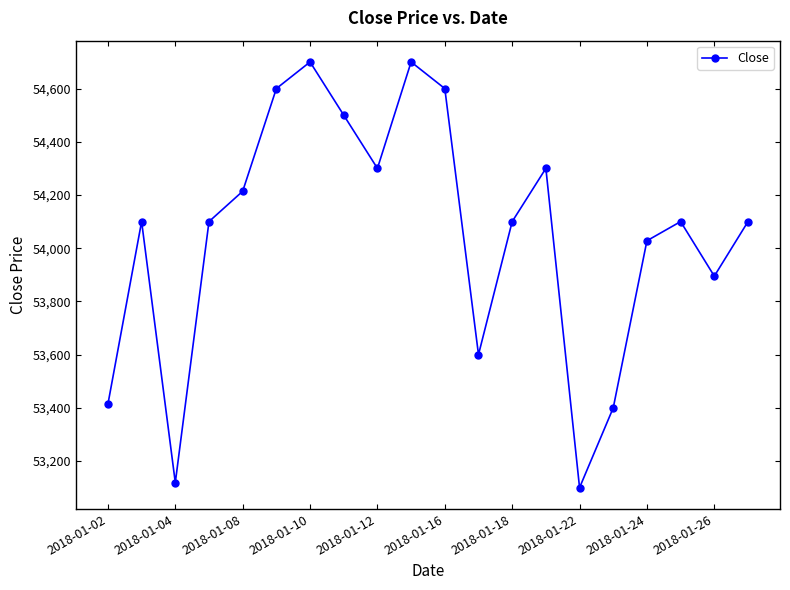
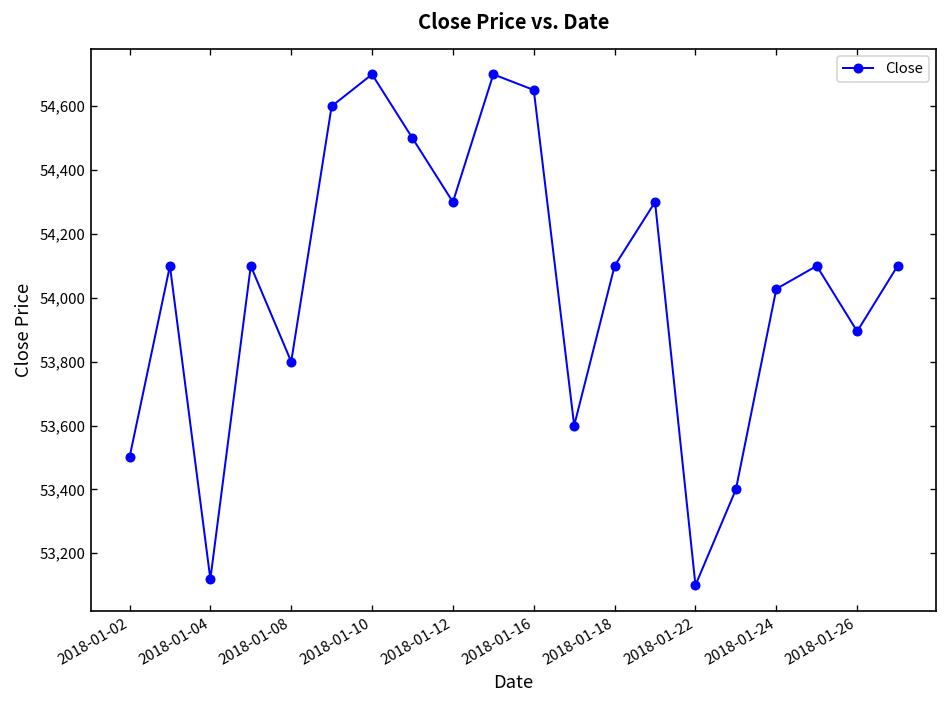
  {
-   "2018-01-02": "53,410",
+   "2018-01-02": "53,500",
    "2018-01-04": "53,120",
-   "2018-01-08": "54,210",
+   "2018-01-08": "53,800",
    "2018-01-10": "54,700",
    "2018-01-12": "54,300",
-   "2018-01-16": "54,600",
+   "2018-01-16": "54,650",
    "2018-01-18": "54,100",
    "2018-01-22": "53,100",
    "2018-01-24": "54,030",
    "2018-01-26": "53,900"
  }
